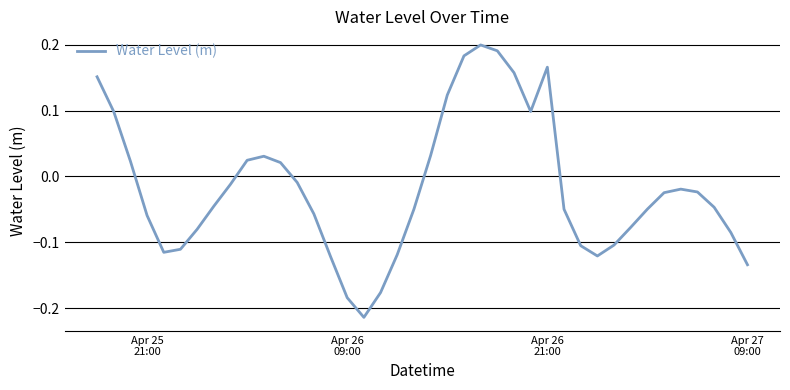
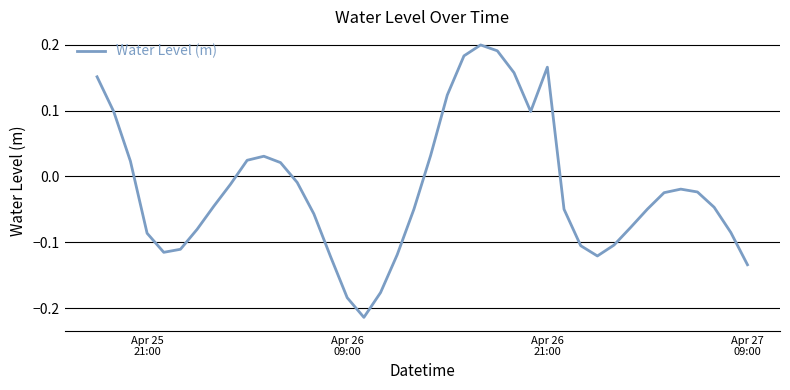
  {
-   "Apr 25 21:00": -0.06,
+   "Apr 25 21:00": -0.09,
    "Apr 26 09:00": -0.18,
    "Apr 26 21:00": 0.17,
    "Apr 27 09:00": -0.13
  }
